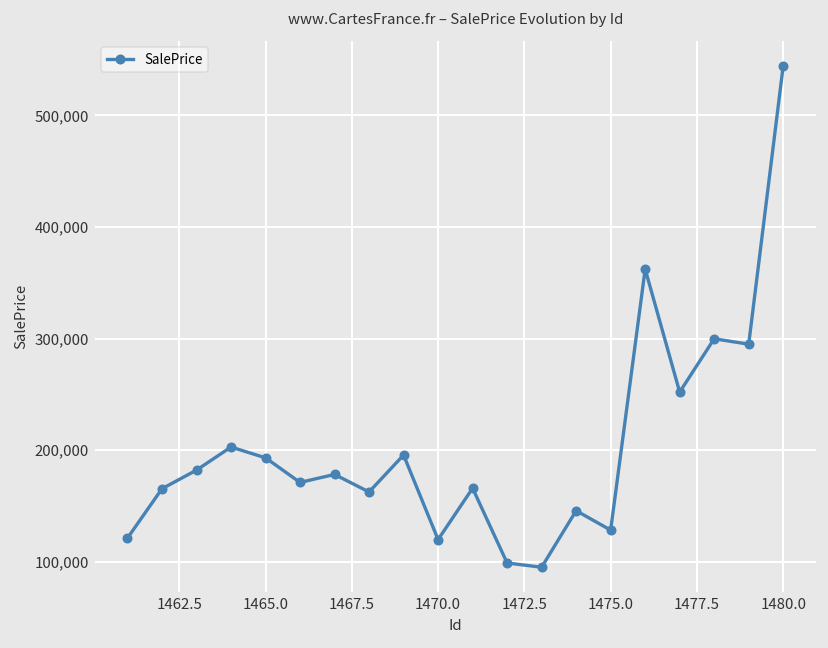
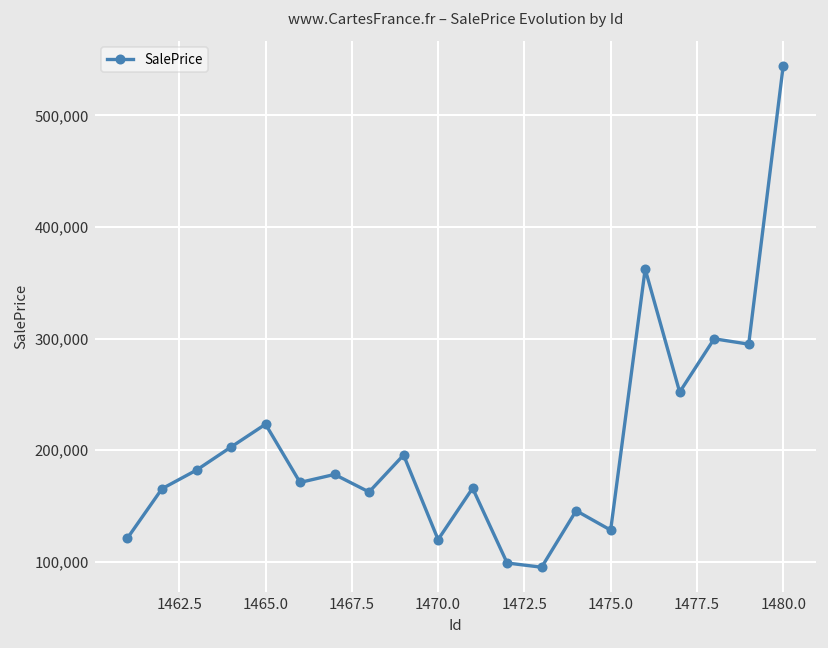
  {
-   "1465.0": "190,000",
+   "1465.0": "220,000",
    "1470.0": "120,000",
    "1475.0": "130,000",
    "1480.0": "540,000"
  }
